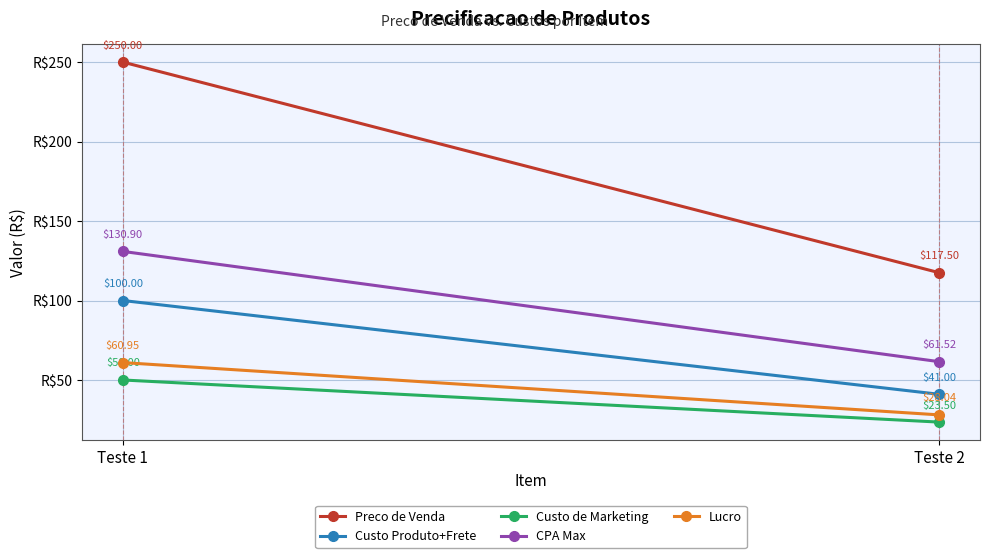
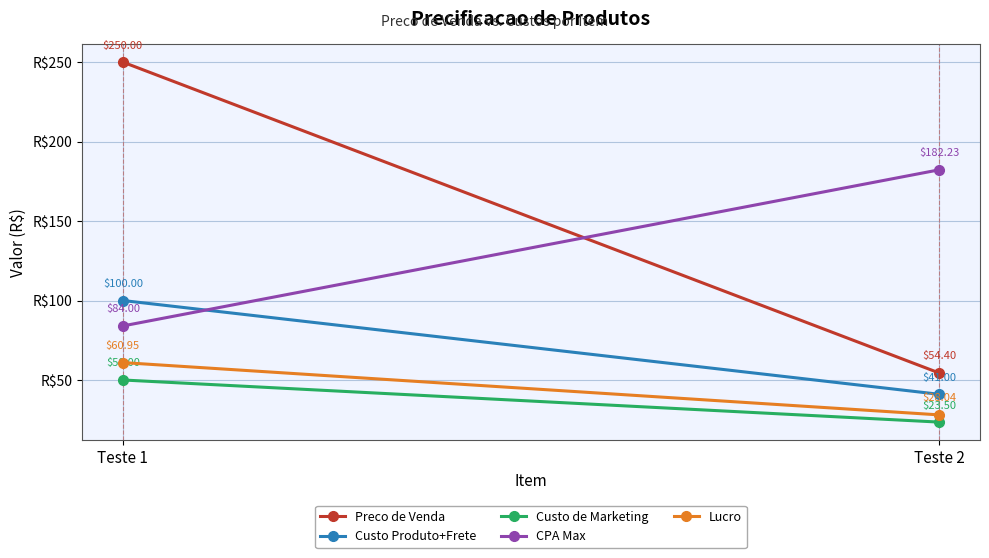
  {
    "Preco de Venda": {
      "Teste 1": "$250.00",
-     "Teste 2": "$117.50"
+     "Teste 2": "$54.40"
    },
    "Custo Produto+Frete": {
      "Teste 1": "$100.00",
      "Teste 2": "$41.00"
    },
    "CPA Max": {
-     "Teste 1": "$130.90",
-     "Teste 2": "$61.52"
+     "Teste 1": "$84.00",
+     "Teste 2": "$182.23"
    },
    "Lucro": {
      "Teste 1": "$60.95"
    }
  }
